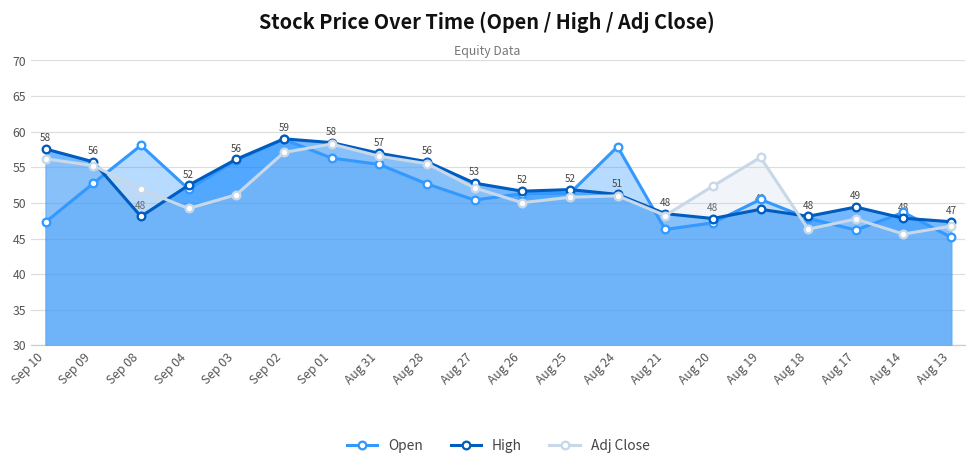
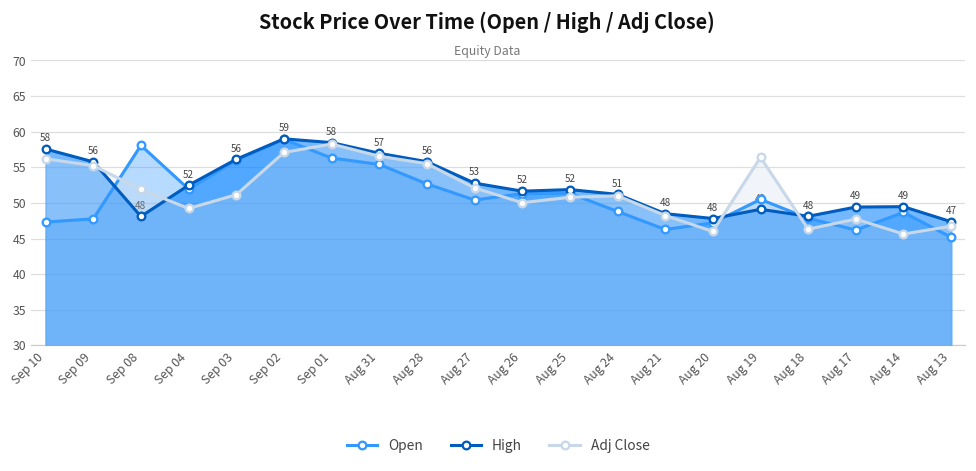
  {
    "Open": {
      "Sep 10": 47,
-     "Sep 09": 53,
+     "Sep 09": 48,
      "Sep 08": 58,
      "Sep 01": 56,
      "Aug 31": 55,
      "Aug 28": 53,
      "Aug 27": 50,
      "Aug 25": 51,
-     "Aug 24": 58,
+     "Aug 24": 49,
      "Aug 21": 46,
      "Aug 20": 47,
      "Aug 17": 46,
      "Aug 13": 45
    },
    "High": {
      "Sep 10": 58,
      "Sep 09": 56,
      "Sep 08": 48,
      "Sep 04": 52,
      "Aug 31": 57,
      "Aug 27": 53,
      "Aug 25": 52,
      "Aug 20": 48,
      "Aug 17": 49,
-     "Aug 14": 48,
+     "Aug 14": 49,
      "Aug 13": 47
    },
    "Adj Close": {
      "Sep 10": 56,
      "Sep 09": 55,
      "Sep 08": 52,
      "Sep 04": 49,
      "Sep 03": 51,
      "Sep 02": 57,
      "Aug 27": 52,
      "Aug 26": 50,
      "Aug 25": 51,
-     "Aug 20": 52,
+     "Aug 20": 46,
      "Aug 19": 56,
      "Aug 18": 46,
      "Aug 17": 48,
      "Aug 14": 46
    }
  }
